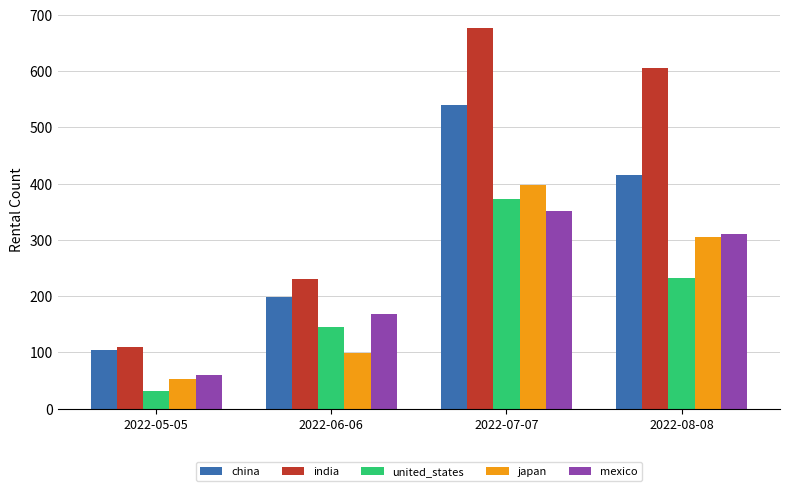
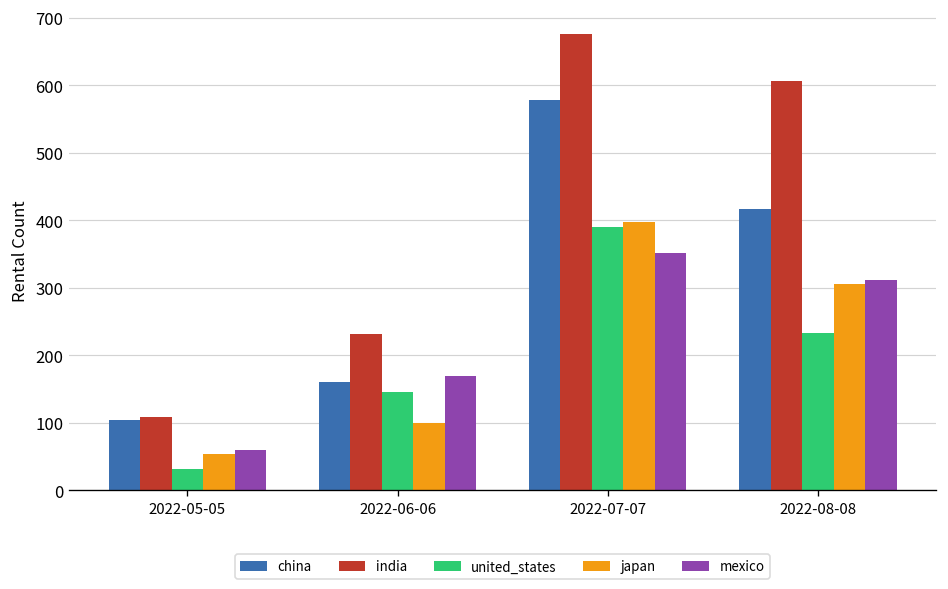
  {
    "china": {
      "2022-05-05": 100,
-     "2022-06-06": 200,
-     "2022-07-07": 540,
+     "2022-06-06": 160,
+     "2022-07-07": 580,
      "2022-08-08": 420
    },
    "india": {
      "2022-05-05": 110,
      "2022-06-06": 230,
      "2022-07-07": 680,
      "2022-08-08": 610
    },
    "united_states": {
      "2022-05-05": 30,
      "2022-06-06": 150,
-     "2022-07-07": 370,
+     "2022-07-07": 390,
      "2022-08-08": 230
    },
    "japan": {
      "2022-05-05": 50,
      "2022-06-06": 100,
      "2022-07-07": 400,
      "2022-08-08": 310
    },
    "mexico": {
      "2022-05-05": 60,
      "2022-06-06": 170,
      "2022-07-07": 350,
      "2022-08-08": 310
    }
  }
